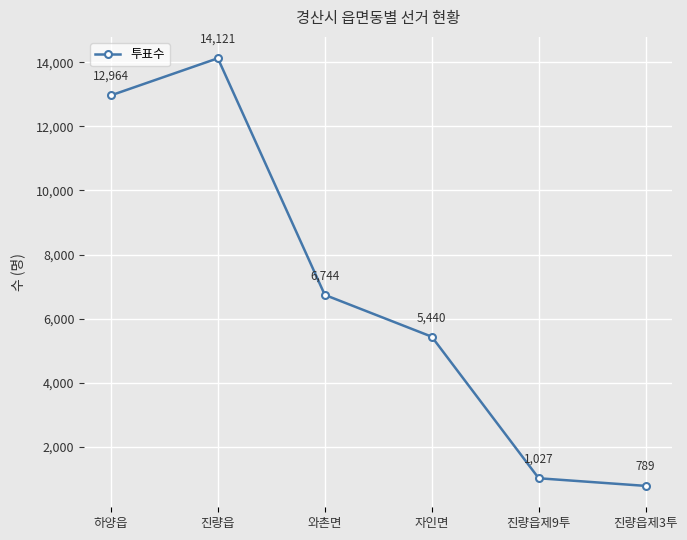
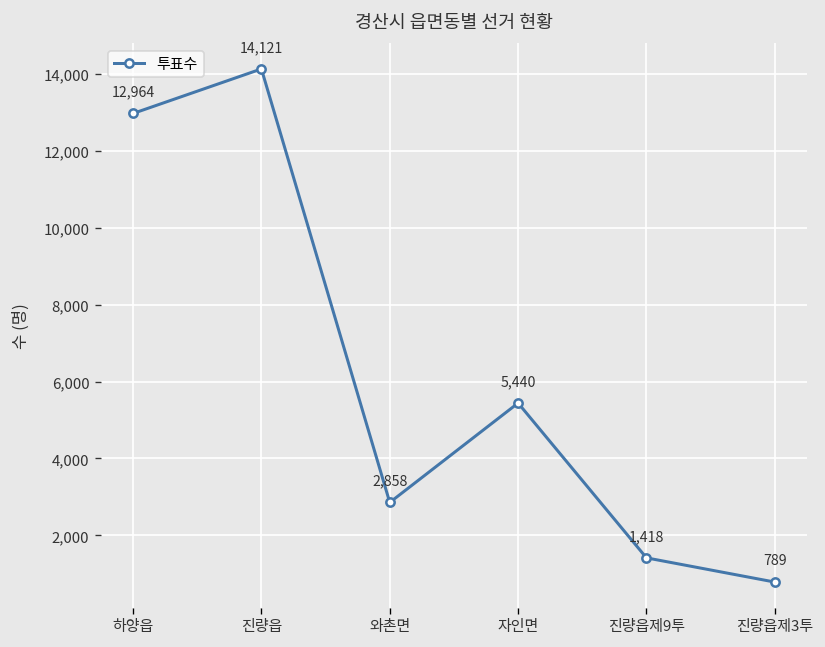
  {
    "하양읍": "12,964",
    "진량읍": "14,121",
-   "와촌면": "6,744",
+   "와촌면": "2,858",
    "자인면": "5,440",
-   "진량읍제9투": "1,027",
+   "진량읍제9투": "1,418",
    "진량읍제3투": "789"
  }
